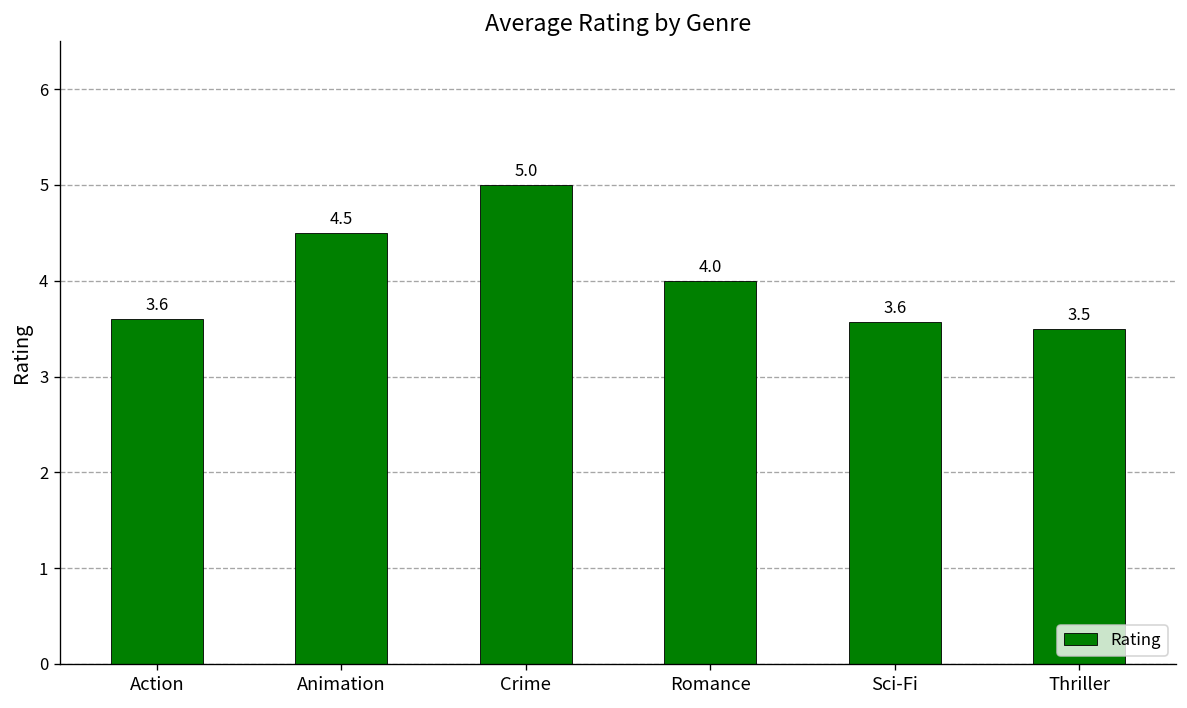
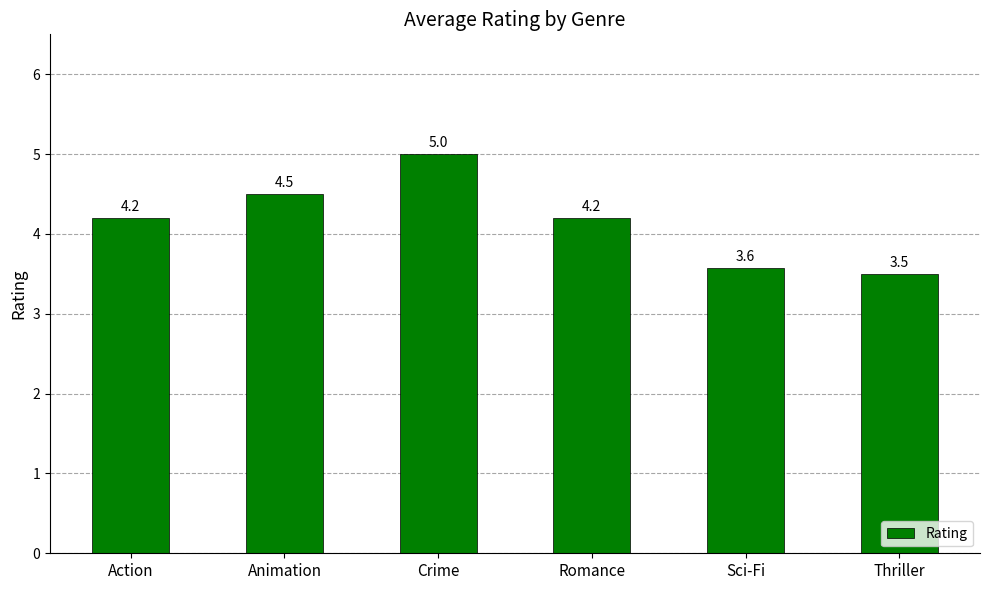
  {
-   "Action": 3.6,
+   "Action": 4.2,
    "Animation": 4.5,
    "Crime": 5.0,
-   "Romance": 4.0,
+   "Romance": 4.2,
    "Sci-Fi": 3.6,
    "Thriller": 3.5
  }
